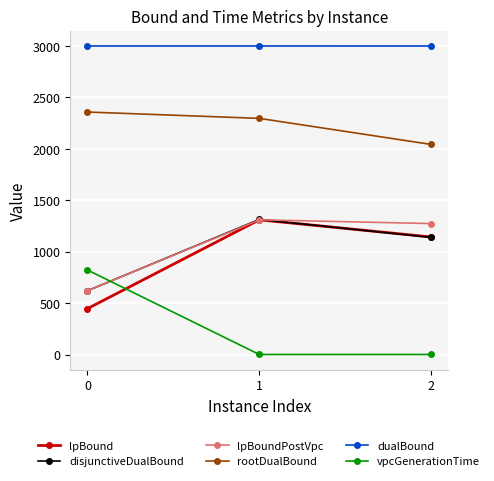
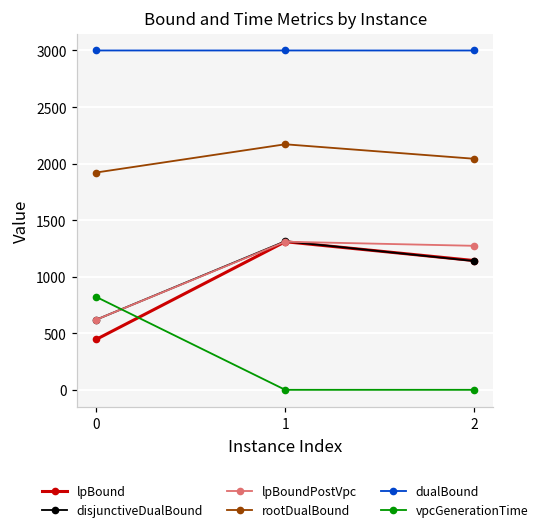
  {
    "lpBound": {
      "0": 450
    },
    "lpBoundPostVpc": {
      "2": 1270
    },
    "rootDualBound": {
-     "0": 2360,
-     "1": 2300,
+     "0": 1920,
+     "1": 2170,
      "2": 2040
    },
    "dualBound": {
      "0": 3000,
      "1": 3000,
      "2": 3000
    },
    "vpcGenerationTime": {
      "0": 820,
      "1": 0,
      "2": 0
    }
  }
